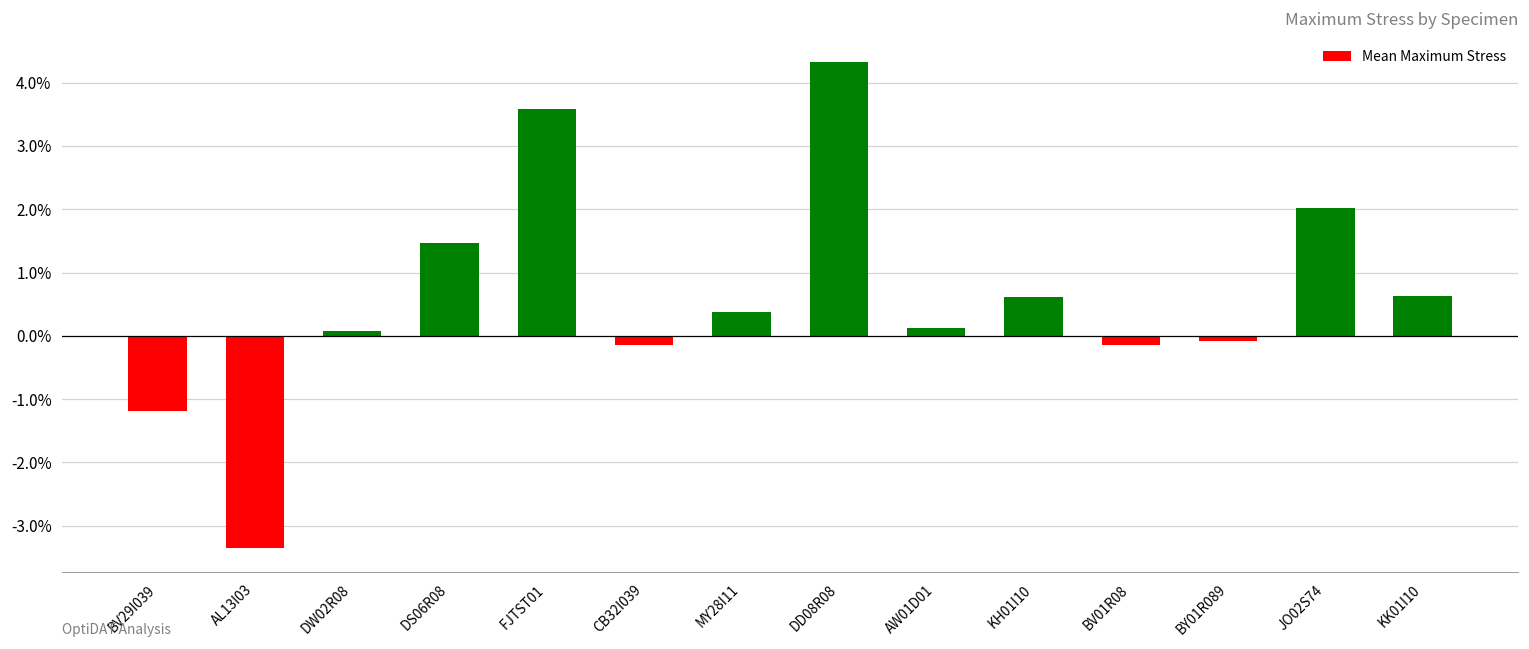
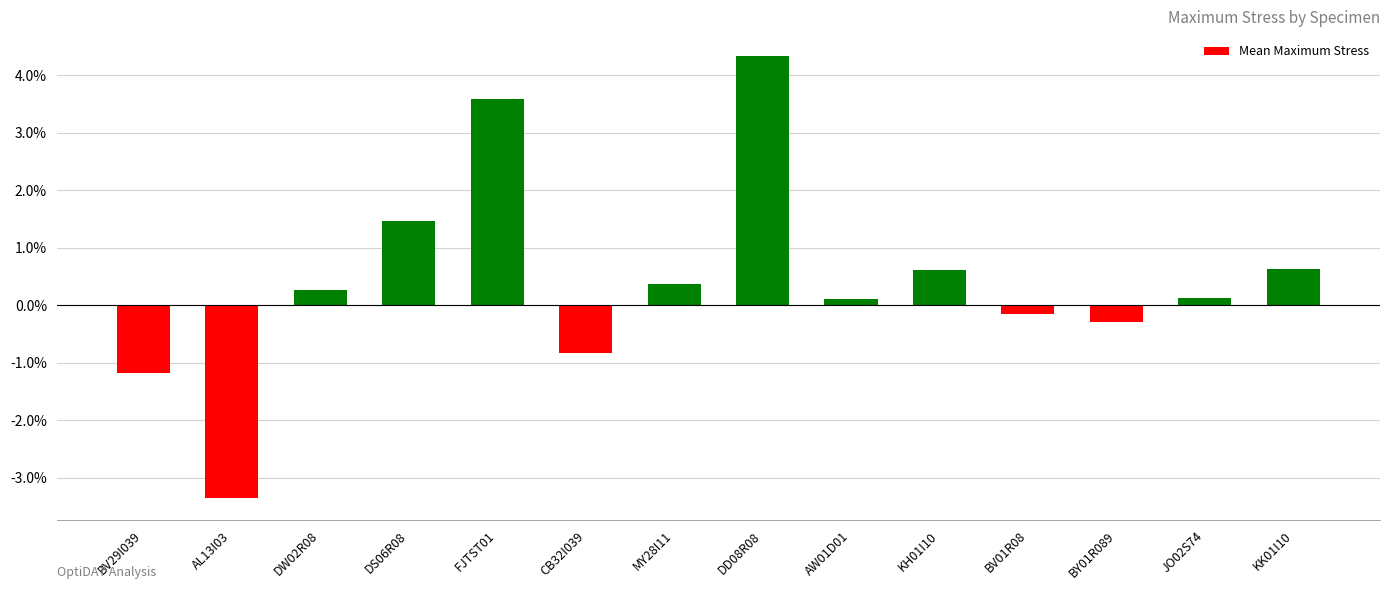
  {
    "BV29I039": "-1.2%",
    "AL13I03": "-3.4%",
-   "DW02R08": "0.1%",
+   "DW02R08": "0.3%",
    "DS06R08": "1.5%",
    "FJTST01": "3.6%",
-   "CB32I039": "-0.1%",
+   "CB32I039": "-0.8%",
    "MY28I11": "0.4%",
    "DD08R08": "4.3%",
    "AW01D01": "0.1%",
    "KH01I10": "0.6%",
    "BV01R08": "-0.1%",
-   "BY01R089": "-0.1%",
-   "JO02S74": "2.0%",
+   "BY01R089": "-0.3%",
+   "JO02S74": "0.1%",
    "KK01I10": "0.6%"
  }
